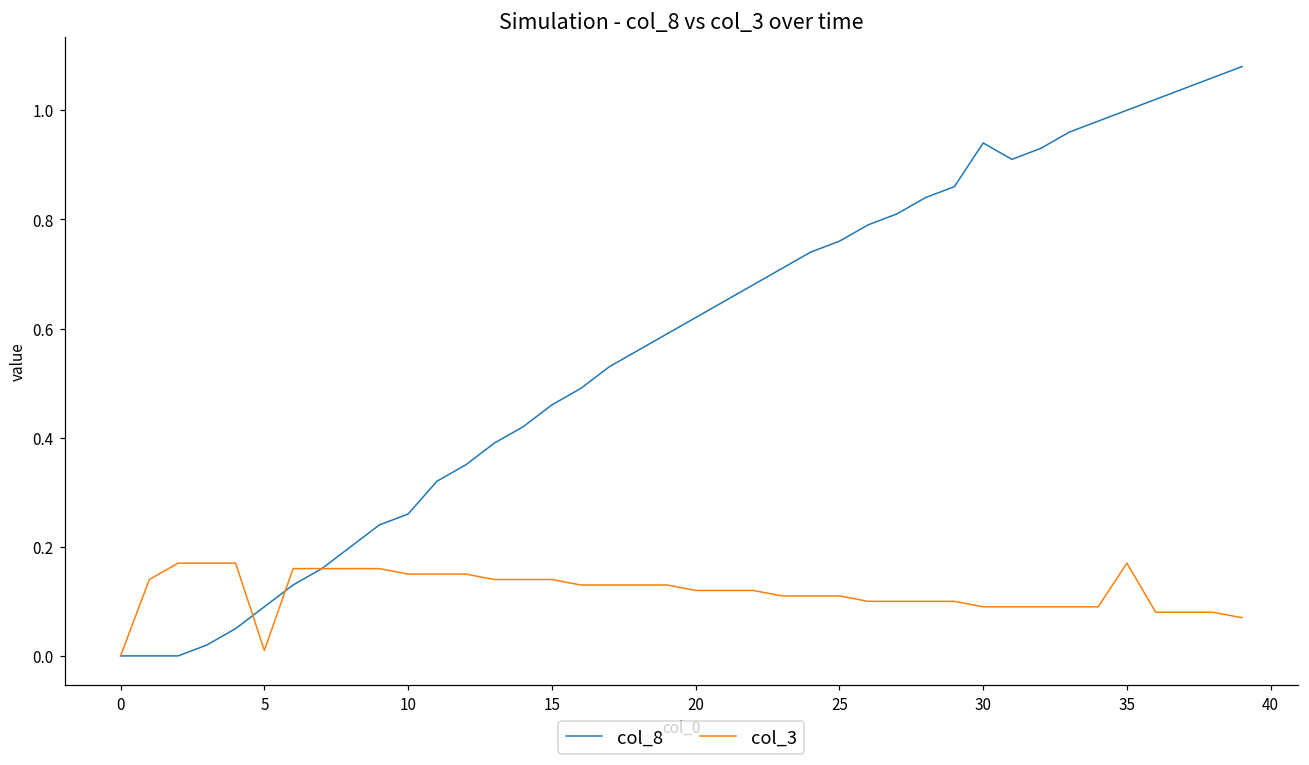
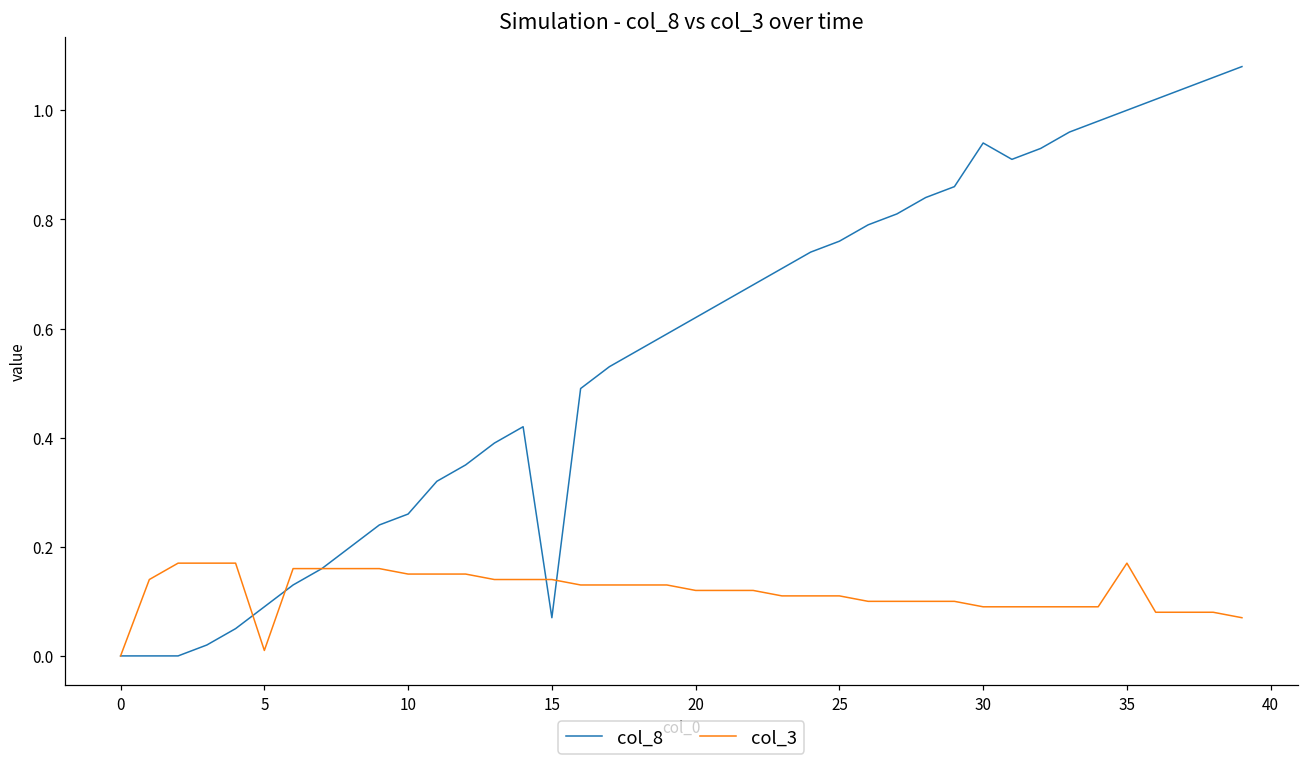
  {
    "col_8": {
      "5": 0.09,
      "10": 0.26,
-     "15": 0.46,
+     "15": 0.07,
      "20": 0.62,
      "25": 0.76,
      "30": 0.94,
      "35": 1.00
    },
    "col_3": {
      "5": 0.01,
      "10": 0.15,
      "15": 0.14,
      "20": 0.12,
      "25": 0.11,
      "30": 0.09,
      "35": 0.17
    }
  }
